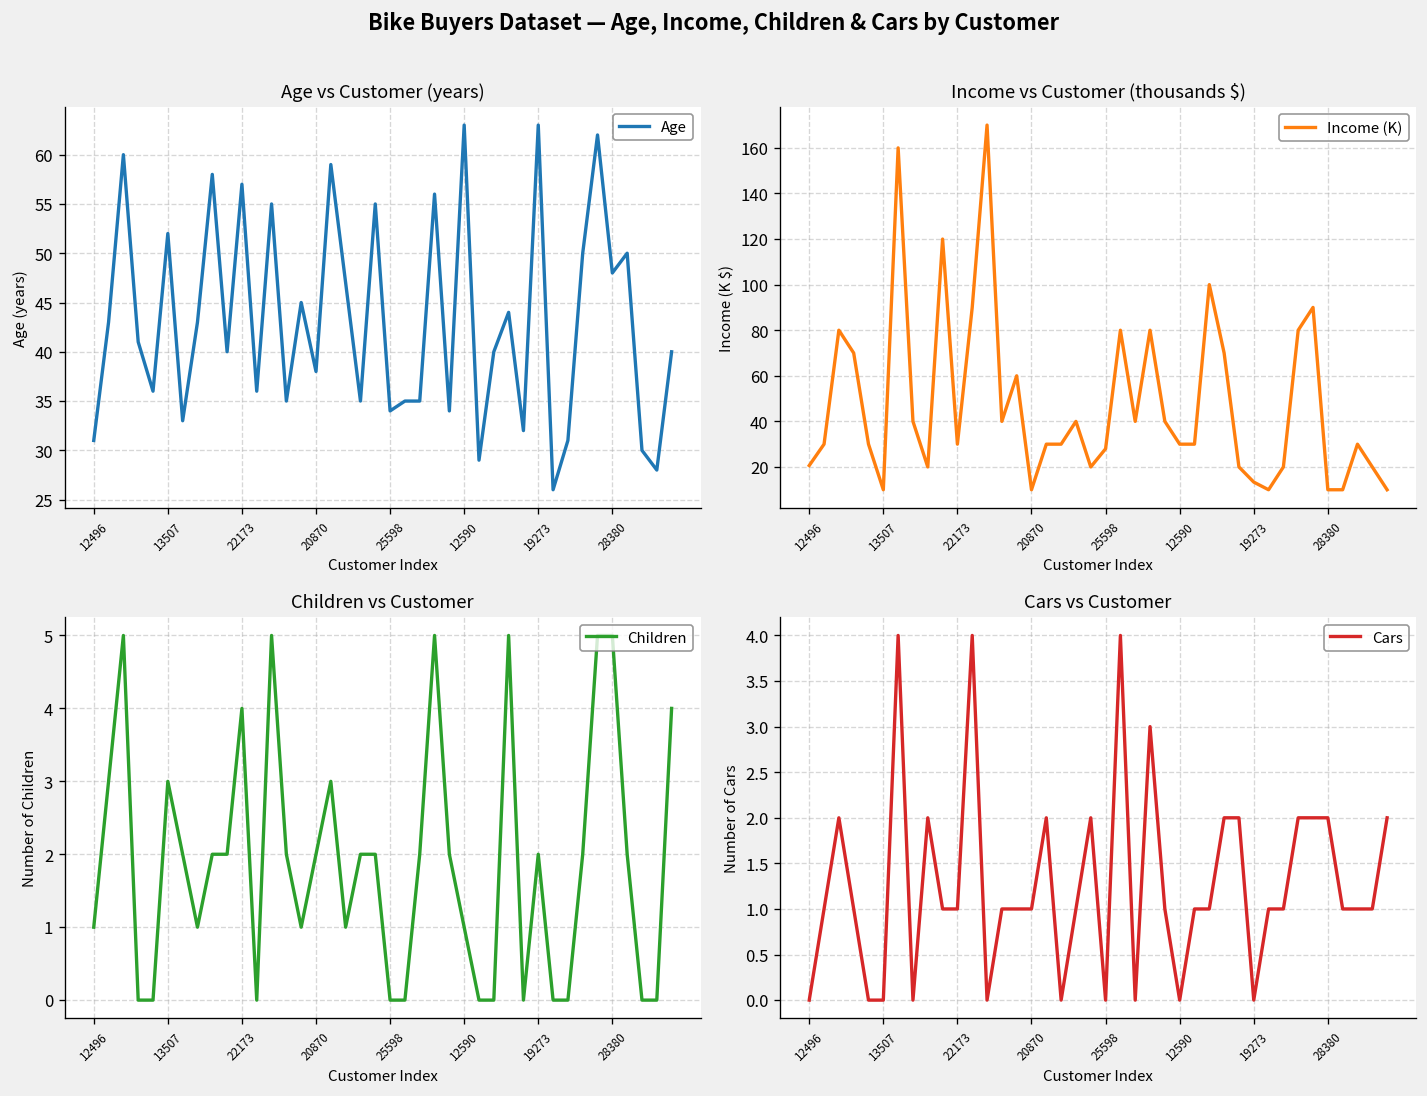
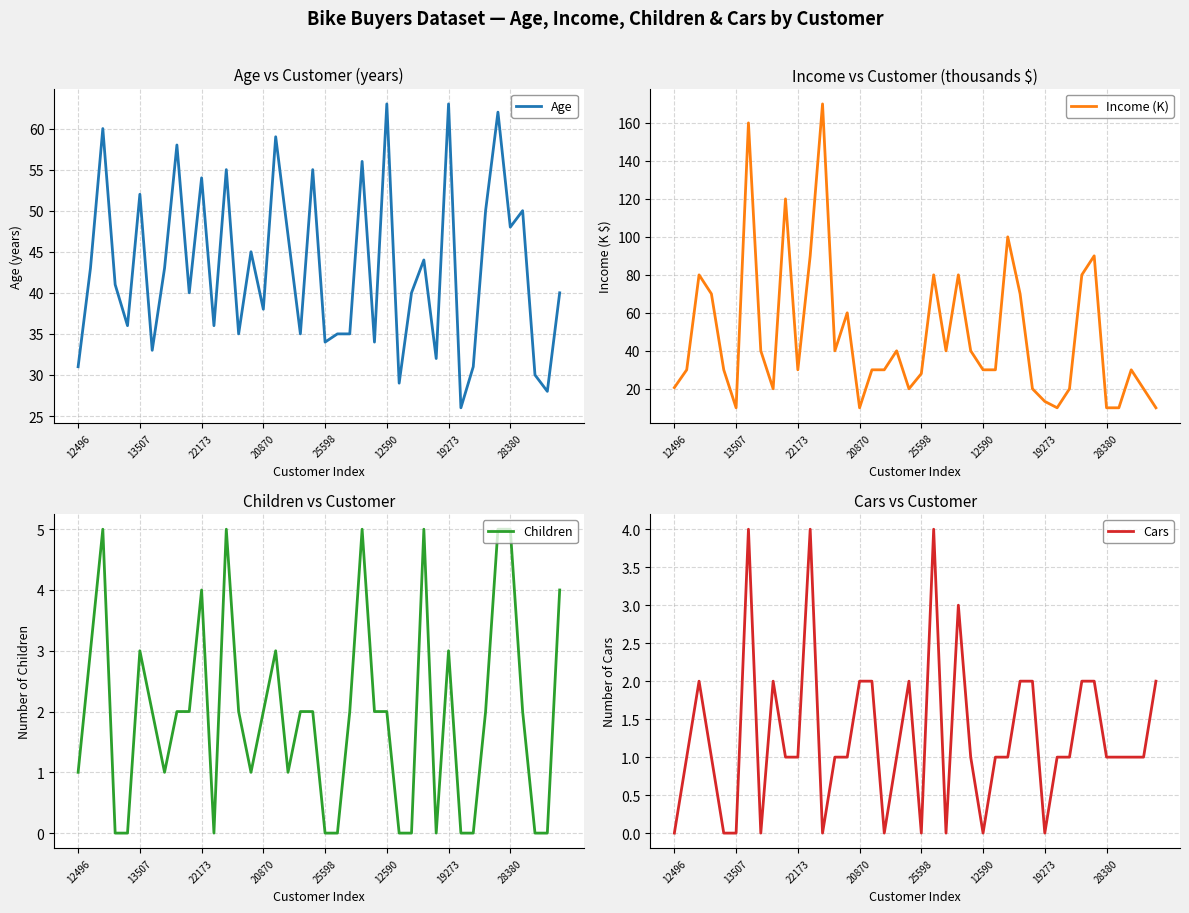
  {
    "Age vs Customer (years)": {
      "12496": 31,
      "13507": 52,
-     "22173": 57,
+     "22173": 54,
      "20870": 38,
      "25598": 34,
      "12590": 63,
      "19273": 63,
      "28380": 48
    },
    "Income vs Customer (thousands $)": {
      "12496": 21,
      "13507": 10,
      "22173": 30,
      "20870": 10,
      "25598": 28,
      "12590": 30,
      "19273": 13,
      "28380": 10
    },
    "Children vs Customer": {
      "12496": 1,
      "13507": 3,
      "22173": 4,
      "20870": 2,
      "25598": 0,
-     "12590": 1,
-     "19273": 2
+     "12590": 2,
+     "19273": 3
    },
    "Cars vs Customer": {
      "12496": 0,
      "13507": 0,
      "22173": 1,
-     "20870": 1,
+     "20870": 2,
      "25598": 0,
      "12590": 0,
      "19273": 0,
-     "28380": 2
+     "28380": 1
    }
  }
